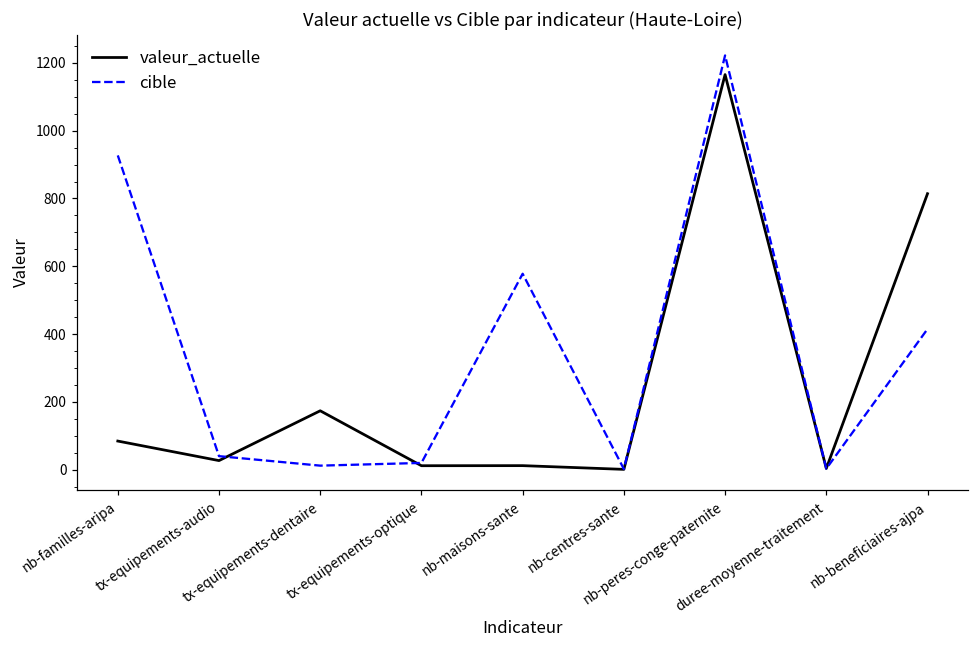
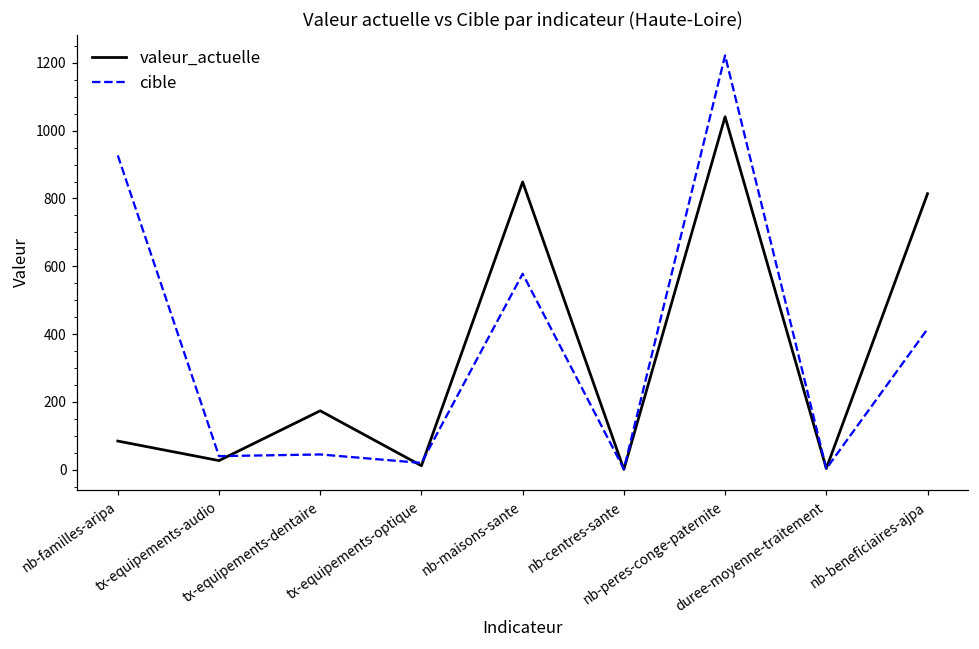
  {
    "valeur_actuelle": {
      "nb-familles-aripa": 80,
      "tx-equipements-audio": 30,
      "tx-equipements-dentaire": 170,
      "tx-equipements-optique": 10,
-     "nb-maisons-sante": 10,
-     "nb-peres-conge-paternite": 1170,
+     "nb-maisons-sante": 850,
+     "nb-peres-conge-paternite": 1040,
      "nb-beneficiaires-ajpa": 810
    },
    "cible": {
      "nb-familles-aripa": 930,
      "tx-equipements-audio": 40,
-     "tx-equipements-dentaire": 10,
+     "tx-equipements-dentaire": 50,
      "tx-equipements-optique": 20,
      "nb-maisons-sante": 580,
      "nb-peres-conge-paternite": 1220,
      "nb-beneficiaires-ajpa": 420
    }
  }
